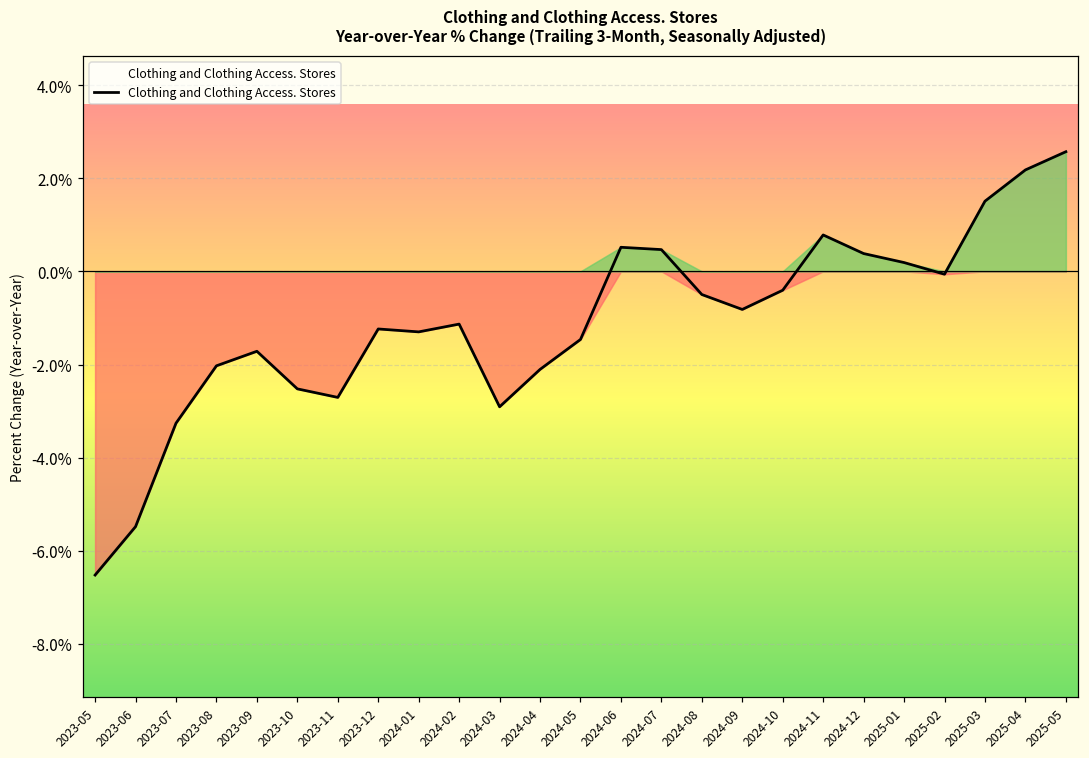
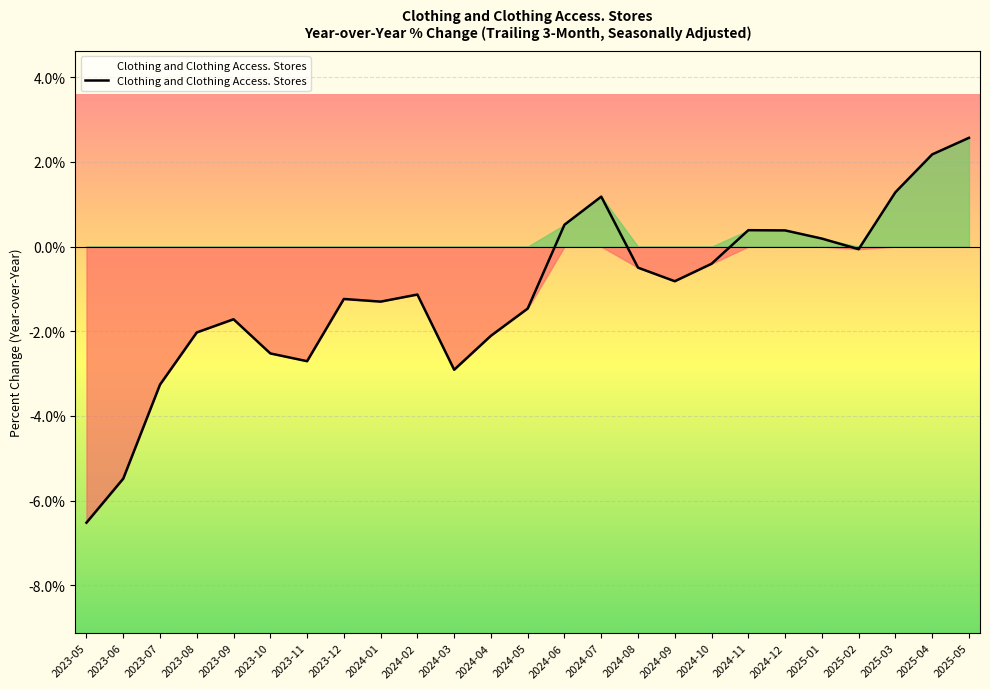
  {
    "Clothing and Clothing Access. Stores": {
-     "2024-07": "0.5%",
-     "2024-11": "0.8%",
-     "2025-03": "1.5%"
+     "2024-07": "1.2%",
+     "2024-11": "0.4%",
+     "2025-03": "1.3%"
    }
  }
